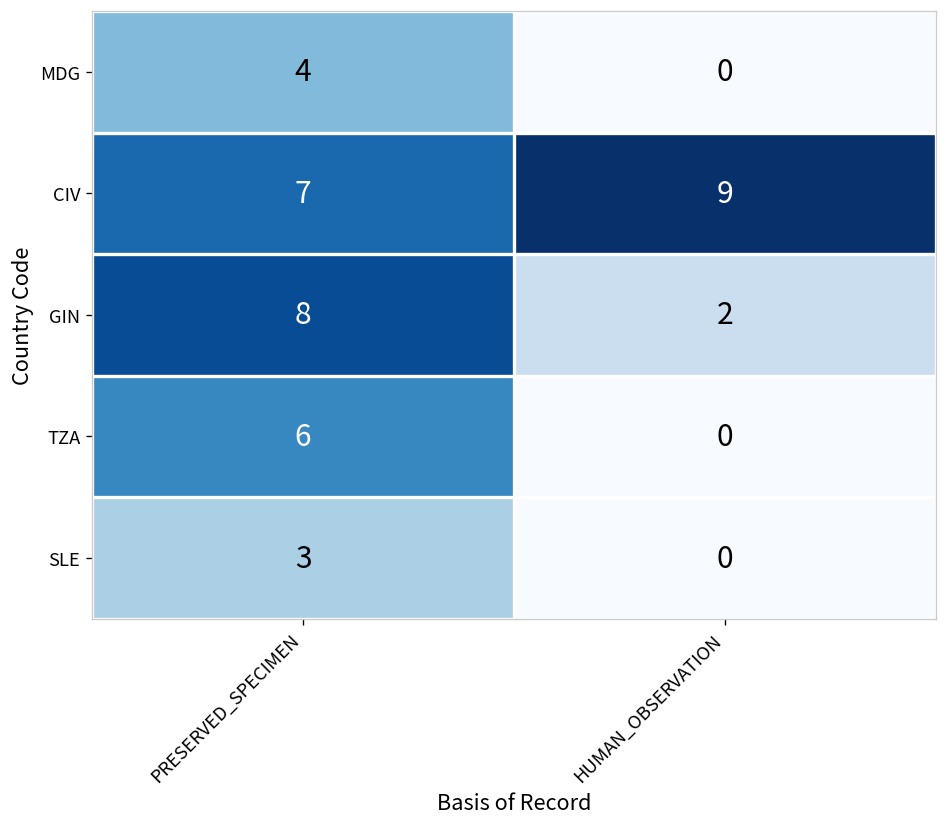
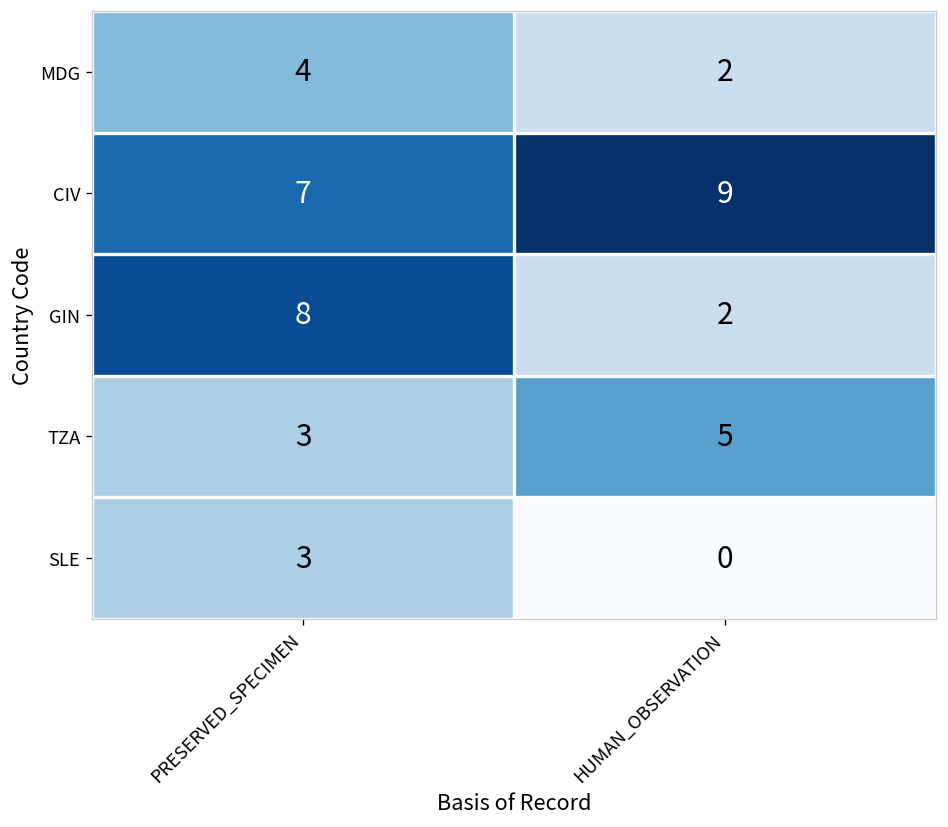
  {
    "MDG": {
      "PRESERVED_SPECIMEN": 4,
-     "HUMAN_OBSERVATION": 0
+     "HUMAN_OBSERVATION": 2
    },
    "CIV": {
      "PRESERVED_SPECIMEN": 7,
      "HUMAN_OBSERVATION": 9
    },
    "GIN": {
      "PRESERVED_SPECIMEN": 8,
      "HUMAN_OBSERVATION": 2
    },
    "TZA": {
-     "PRESERVED_SPECIMEN": 6,
-     "HUMAN_OBSERVATION": 0
+     "PRESERVED_SPECIMEN": 3,
+     "HUMAN_OBSERVATION": 5
    },
    "SLE": {
      "PRESERVED_SPECIMEN": 3,
      "HUMAN_OBSERVATION": 0
    }
  }
